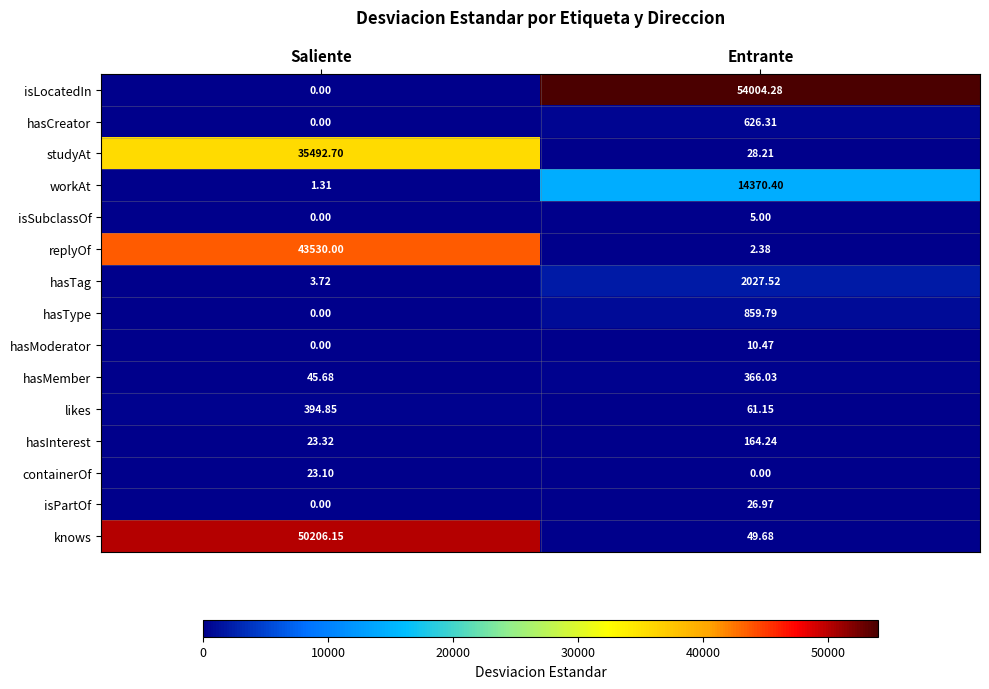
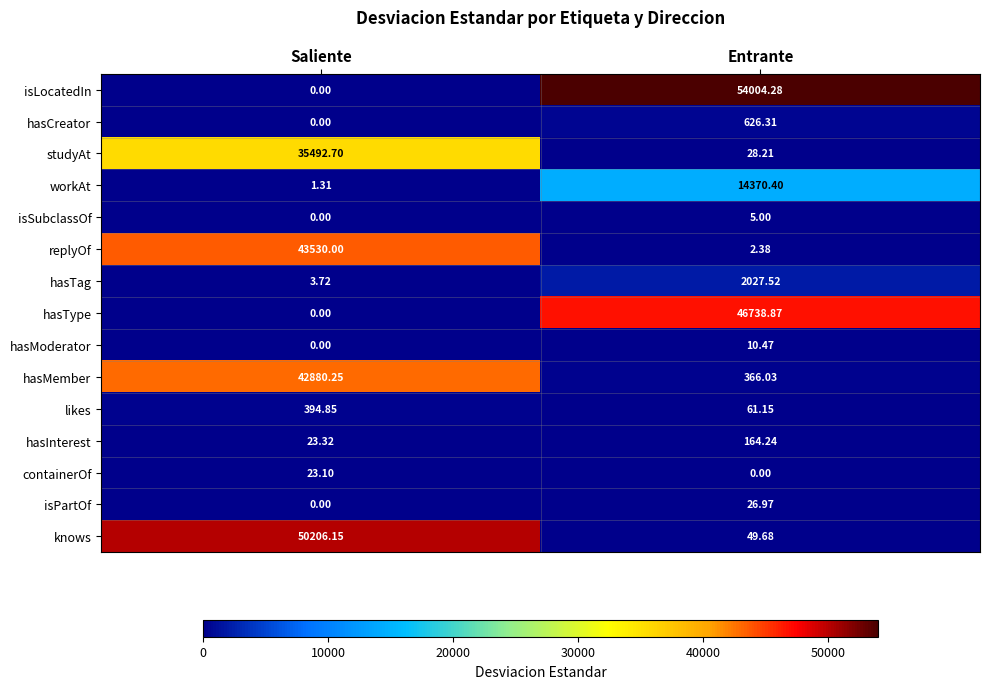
  {
    "isLocatedIn": {
      "Saliente": 0.00,
      "Entrante": 54004.28
    },
    "hasCreator": {
      "Saliente": 0.00,
      "Entrante": 626.31
    },
    "studyAt": {
      "Saliente": 35492.70,
      "Entrante": 28.21
    },
    "workAt": {
      "Saliente": 1.31,
      "Entrante": 14370.40
    },
    "isSubclassOf": {
      "Saliente": 0.00,
      "Entrante": 5.00
    },
    "replyOf": {
      "Saliente": 43530.00,
      "Entrante": 2.38
    },
    "hasTag": {
      "Saliente": 3.72,
      "Entrante": 2027.52
    },
    "hasType": {
      "Saliente": 0.00,
-     "Entrante": 859.79
+     "Entrante": 46738.87
    },
    "hasModerator": {
      "Saliente": 0.00,
      "Entrante": 10.47
    },
    "hasMember": {
-     "Saliente": 45.68,
+     "Saliente": 42880.25,
      "Entrante": 366.03
    },
    "likes": {
      "Saliente": 394.85,
      "Entrante": 61.15
    },
    "hasInterest": {
      "Saliente": 23.32,
      "Entrante": 164.24
    },
    "containerOf": {
      "Saliente": 23.10,
      "Entrante": 0.00
    },
    "isPartOf": {
      "Saliente": 0.00,
      "Entrante": 26.97
    },
    "knows": {
      "Saliente": 50206.15,
      "Entrante": 49.68
    }
  }
